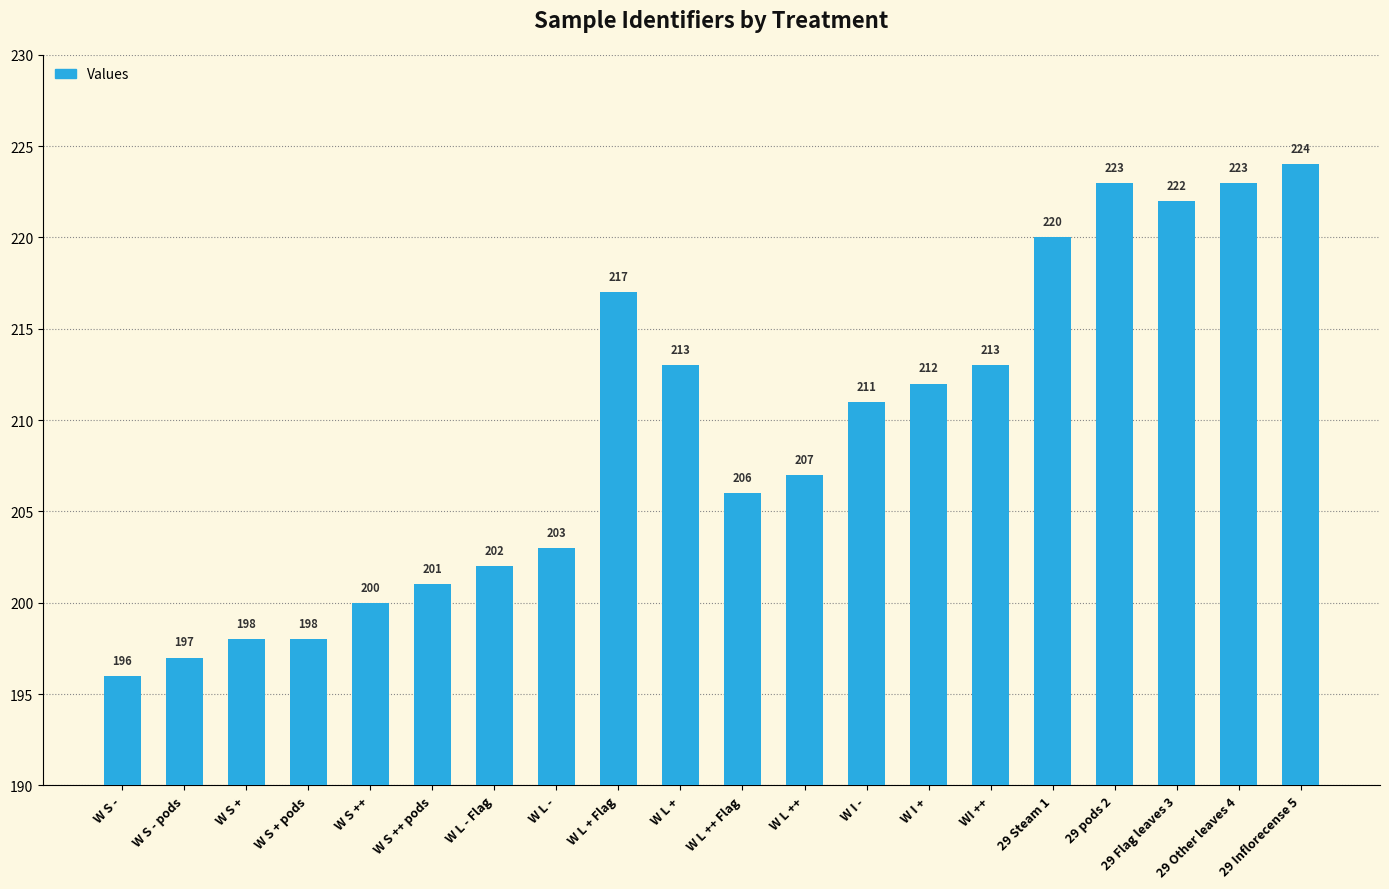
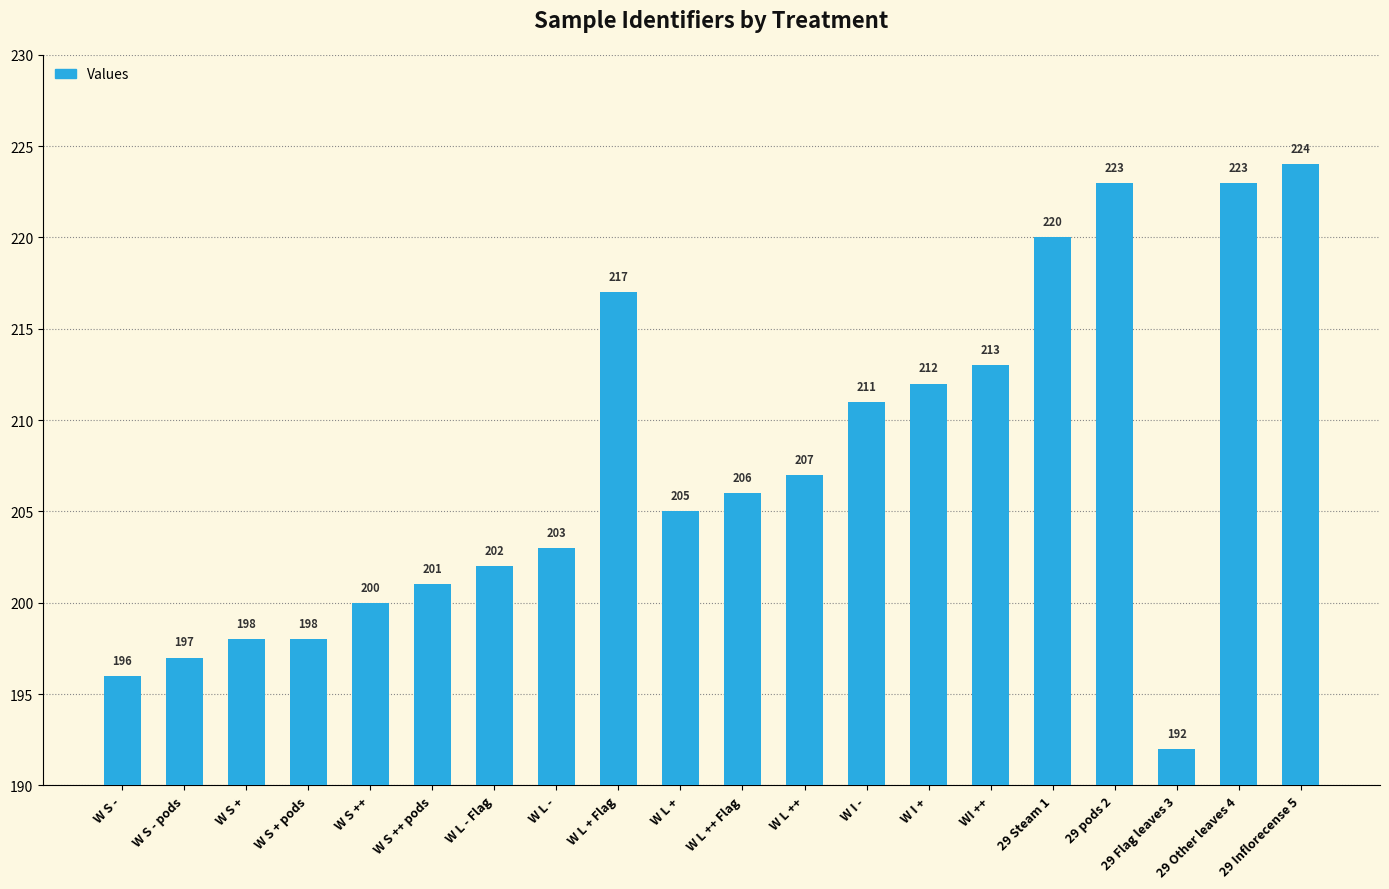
  {
    "W S -": 196,
    "W S - pods": 197,
    "W S +": 198,
    "W S + pods": 198,
    "W S ++": 200,
    "W S ++ pods": 201,
    "W L - Flag": 202,
    "W L -": 203,
    "W L + Flag": 217,
-   "W L +": 213,
+   "W L +": 205,
    "W L ++ Flag": 206,
    "W L ++": 207,
    "W I -": 211,
    "W I +": 212,
    "WI ++": 213,
    "29 Steam 1": 220,
    "29 pods 2": 223,
-   "29 Flag leaves 3": 222,
+   "29 Flag leaves 3": 192,
    "29 Other leaves 4": 223,
    "29 Inflorecense 5": 224
  }
